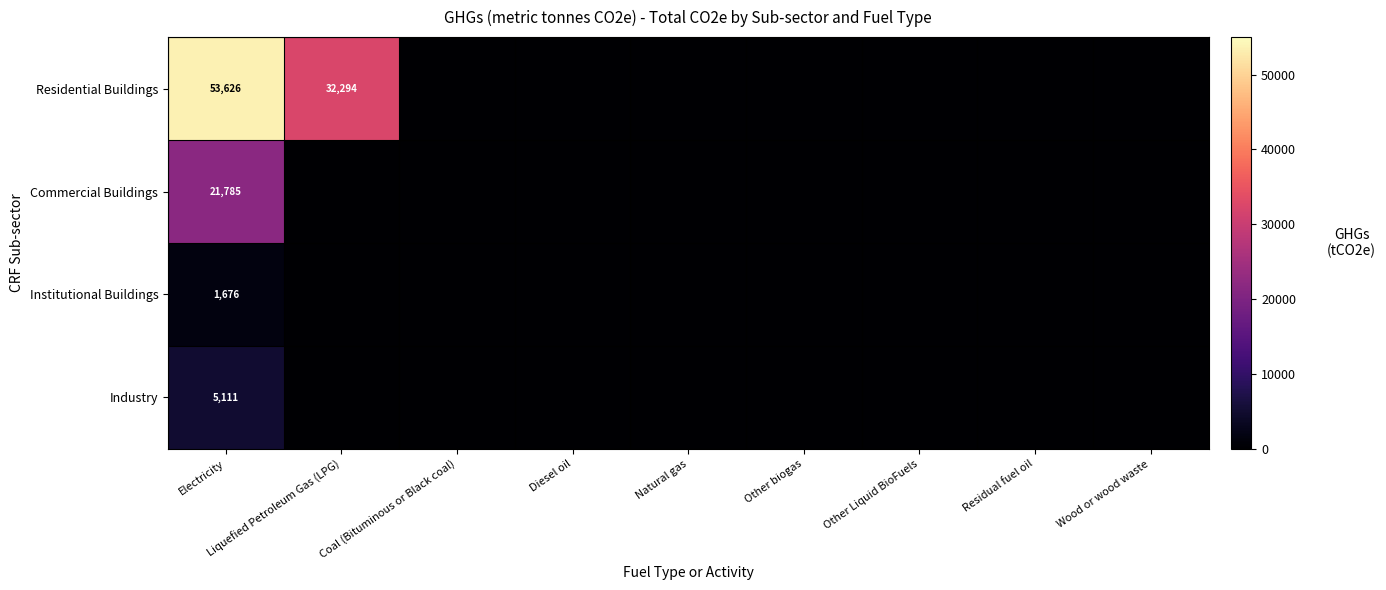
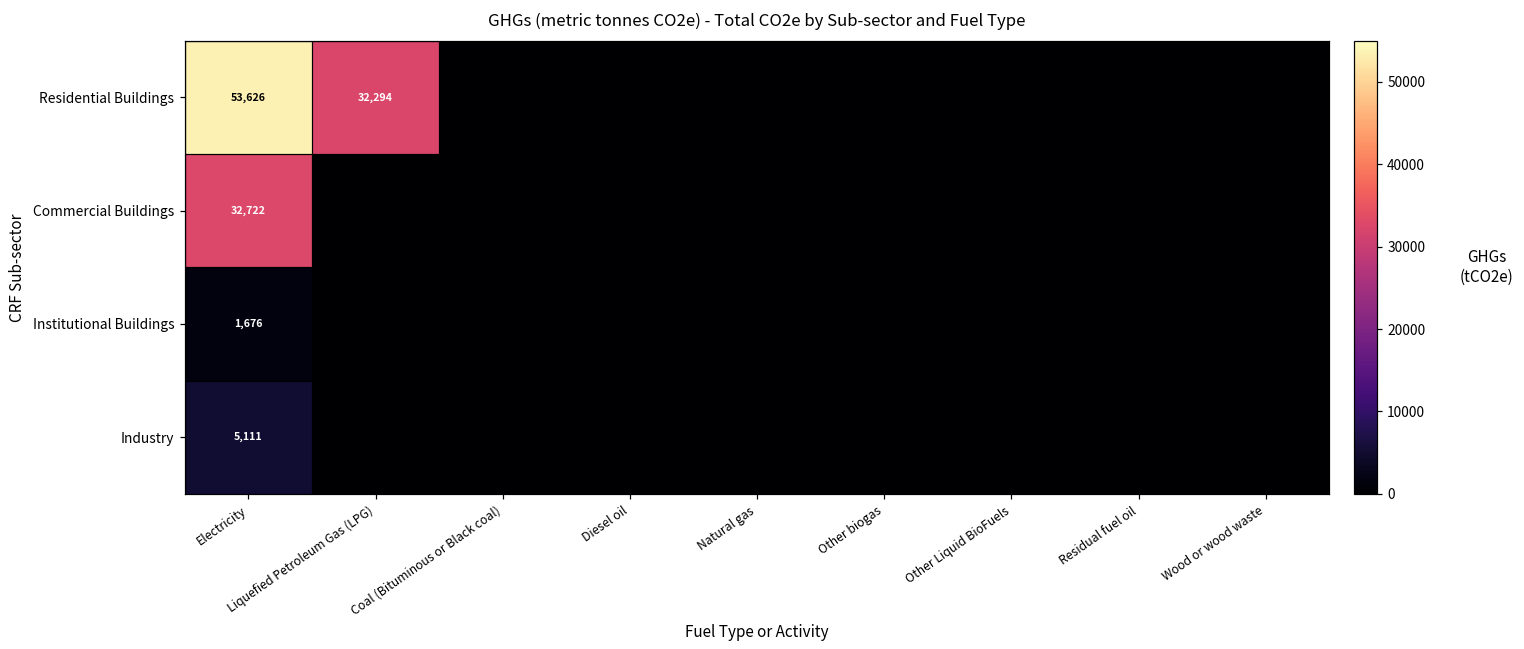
  {
    "Residential Buildings": {
      "Electricity": "53,626",
      "Liquefied Petroleum Gas (LPG)": "32,294"
    },
    "Commercial Buildings": {
-     "Electricity": "21,785"
+     "Electricity": "32,722"
    },
    "Institutional Buildings": {
      "Electricity": "1,676"
    },
    "Industry": {
      "Electricity": "5,111"
    }
  }
